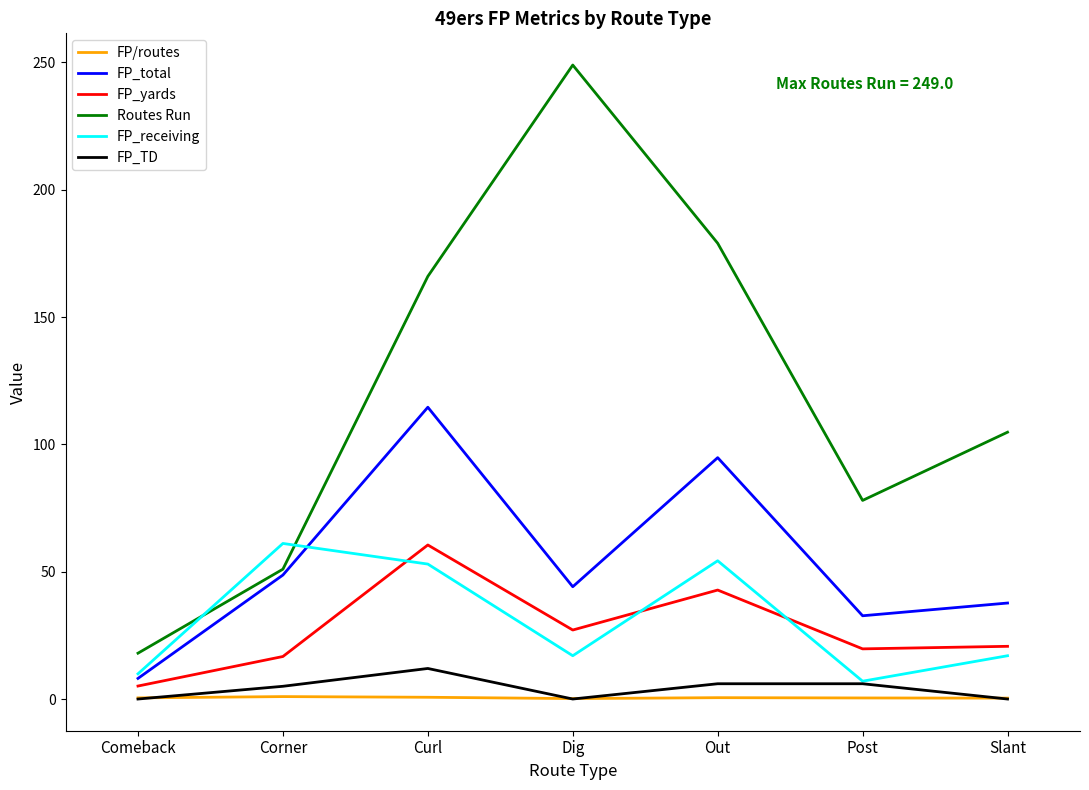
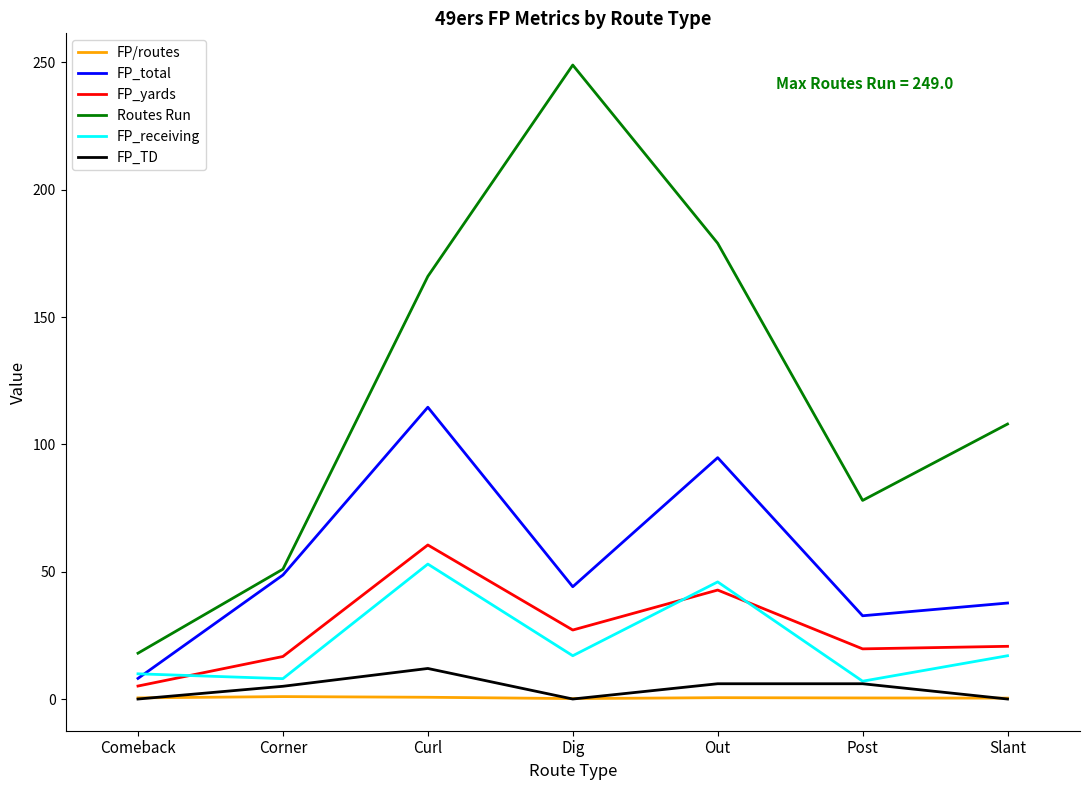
  {
    "FP/routes": {
      "Corner": 1,
      "Curl": 1,
      "Out": 1,
      "Post": 0
    },
    "FP_total": {
      "Comeback": 8,
      "Corner": 49,
      "Curl": 115,
      "Dig": 44,
      "Out": 95,
      "Post": 33,
      "Slant": 38
    },
    "FP_yards": {
      "Comeback": 5,
      "Corner": 17,
      "Curl": 61,
      "Dig": 27,
      "Out": 43,
      "Post": 20,
      "Slant": 21
    },
    "Routes Run": {
      "Comeback": 18,
      "Corner": 51,
      "Curl": 166,
      "Dig": 249,
      "Out": 179,
      "Post": 78,
-     "Slant": 105
+     "Slant": 108
    },
    "FP_receiving": {
      "Comeback": 10,
-     "Corner": 61,
+     "Corner": 8,
      "Curl": 53,
      "Dig": 17,
-     "Out": 54,
+     "Out": 46,
      "Slant": 17
    },
    "FP_TD": {
      "Corner": 5,
      "Curl": 12,
      "Out": 6
    }
  }
